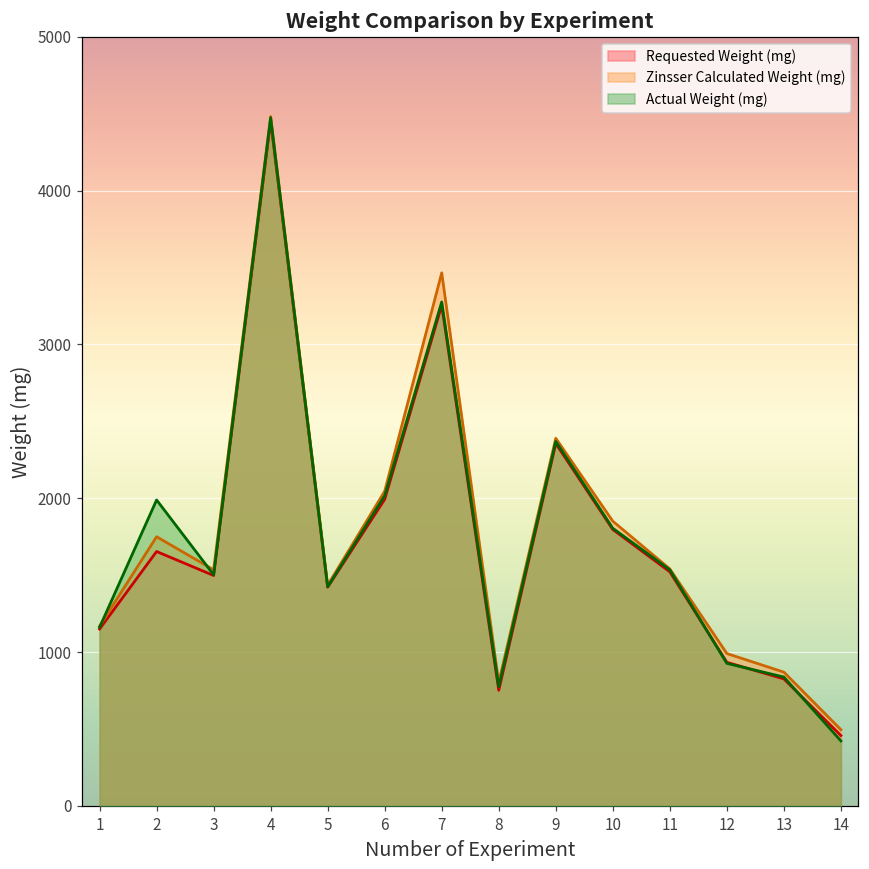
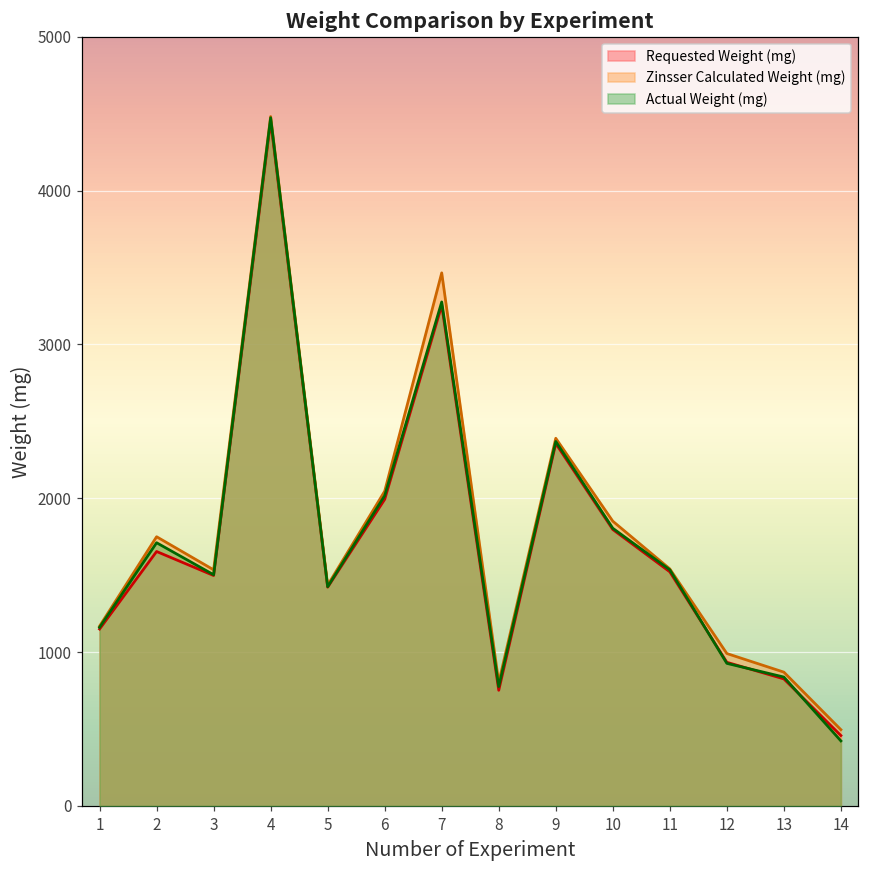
  {
    "Actual Weight (mg)": {
-     "2": 1990,
+     "2": 1710,
      "6": 2020,
      "7": 3280,
      "8": 780,
      "14": 420
    }
  }
